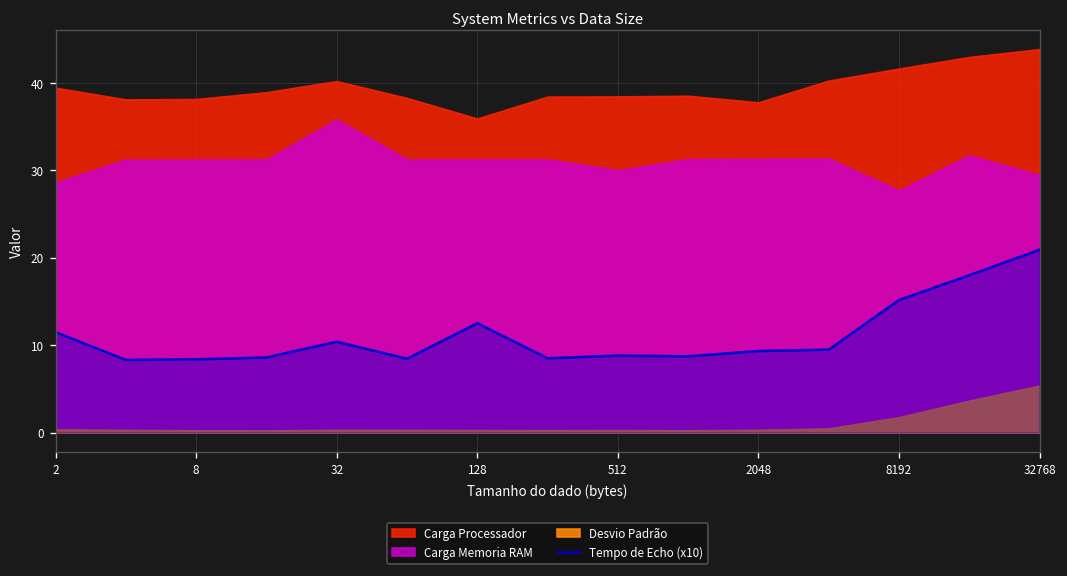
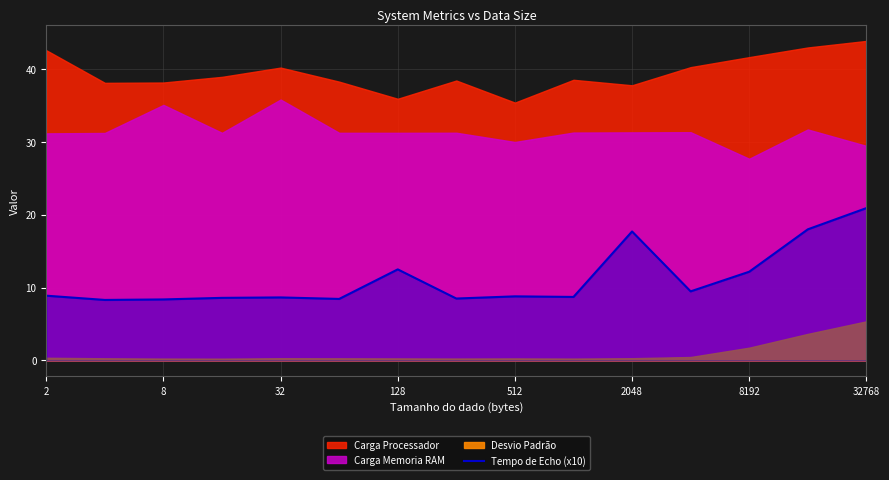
  {
    "Tempo de Echo (x10)": {
-     "2": 11,
+     "2": 9,
      "8": 8,
-     "32": 10,
+     "32": 9,
      "128": 13,
      "512": 9,
-     "2048": 9,
-     "8192": 15,
+     "2048": 18,
+     "8192": 12,
      "32768": 21
    },
    "Carga Processador": {
-     "2": 39,
+     "2": 43,
      "8": 38,
      "32": 40,
      "128": 36,
-     "512": 38,
+     "512": 35,
      "2048": 38,
      "8192": 42,
      "32768": 44
    },
    "Carga Memoria RAM": {
-     "2": 29,
-     "8": 31,
+     "2": 31,
+     "8": 35,
      "32": 36,
      "128": 31,
      "512": 30,
      "2048": 31,
      "8192": 28,
      "32768": 29
    },
    "Desvio Padrão": {
      "2": 0,
      "8192": 2,
      "32768": 5
    }
  }
